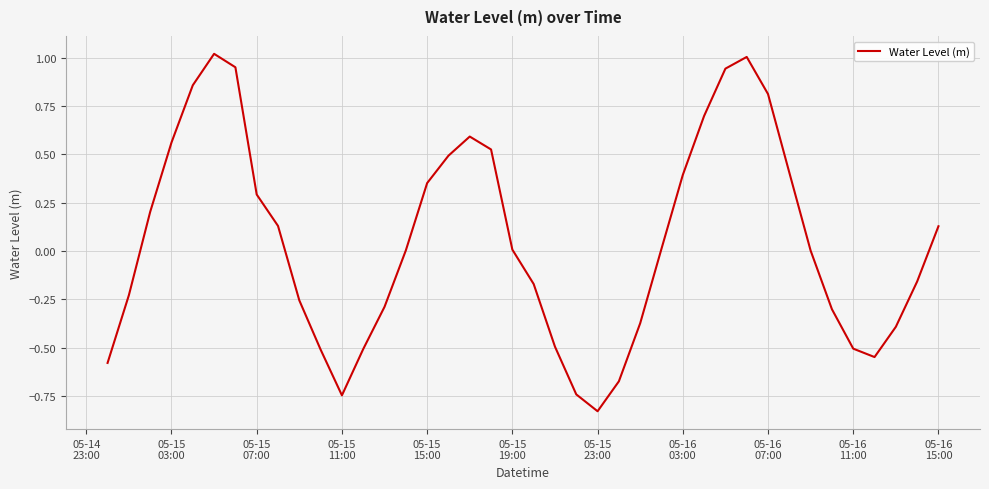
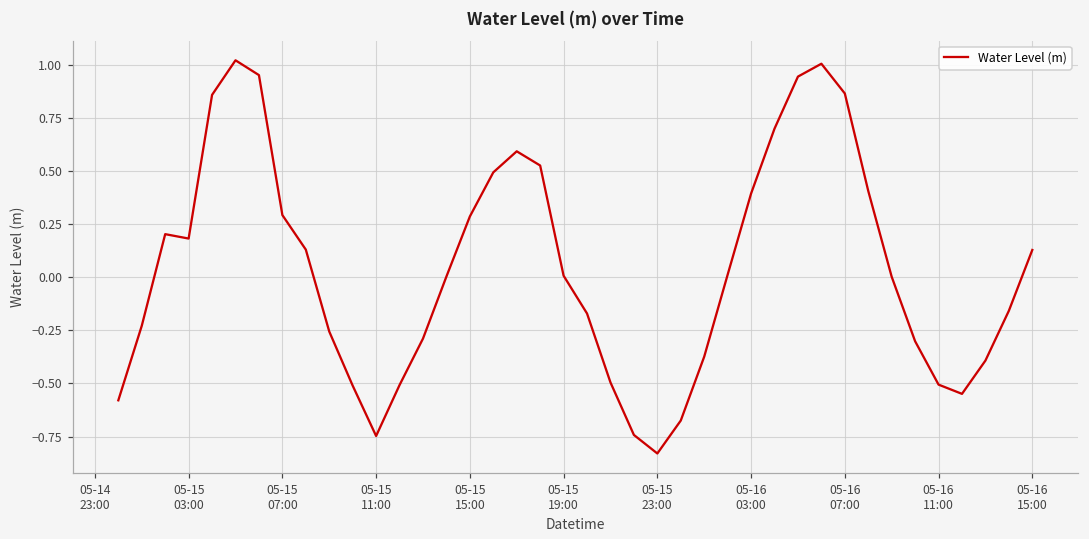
  {
-   "05-15 03:00": 0.56,
+   "05-15 03:00": 0.18,
    "05-15 07:00": 0.29,
    "05-15 11:00": -0.75,
-   "05-15 15:00": 0.35,
+   "05-15 15:00": 0.29,
    "05-15 19:00": 0.01,
    "05-15 23:00": -0.83,
    "05-16 03:00": 0.39,
-   "05-16 07:00": 0.81,
+   "05-16 07:00": 0.86,
    "05-16 11:00": -0.51,
    "05-16 15:00": 0.13
  }
